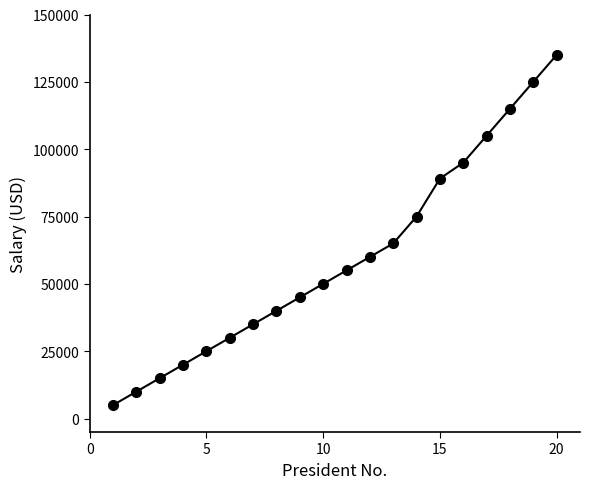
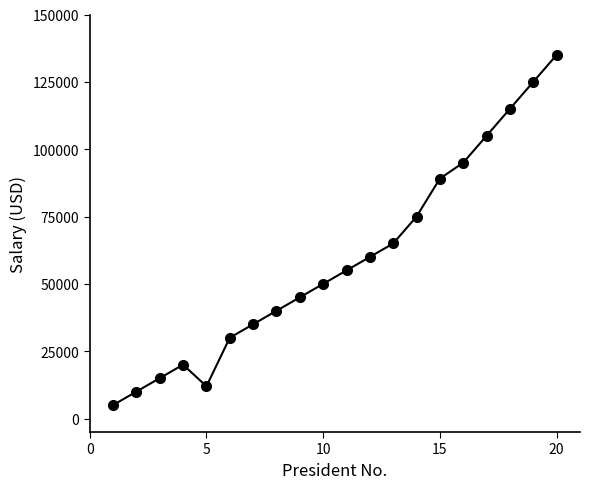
  {
-   "5": 25000,
+   "5": 12000,
    "10": 50000,
    "15": 89000,
    "20": 135000
  }
